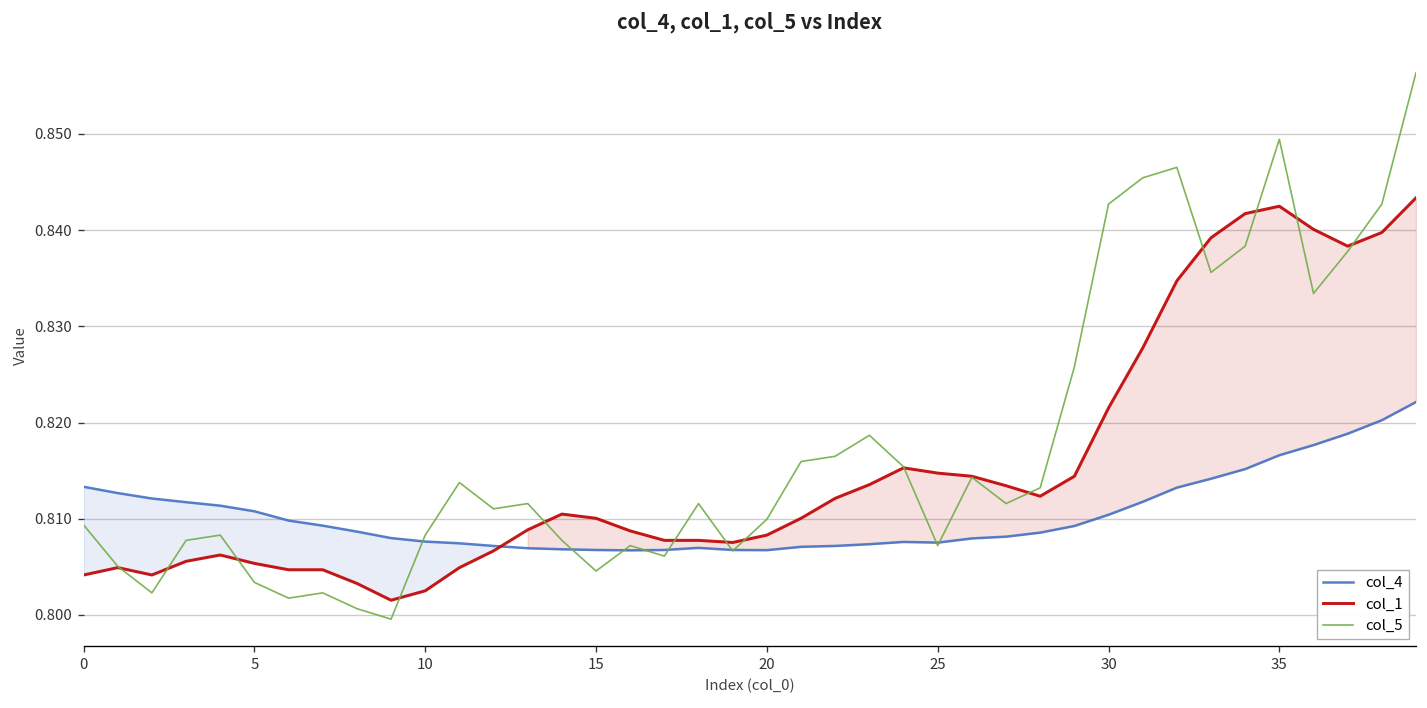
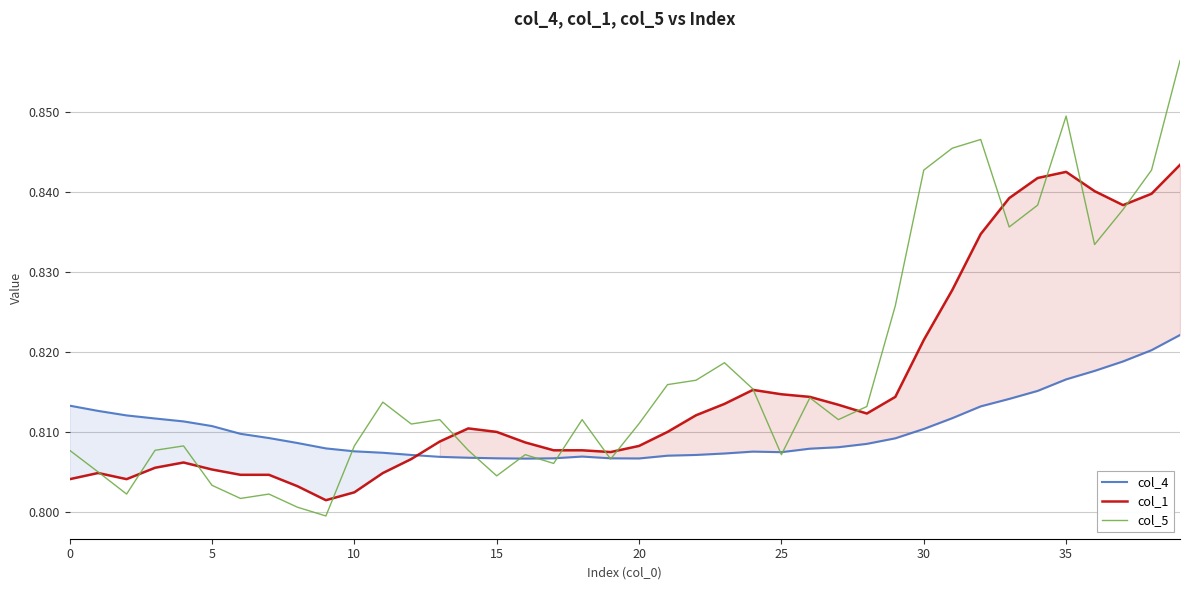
  {
    "col_5": {
-     "0": 0.809,
+     "0": 0.808,
      "5": 0.803,
      "10": 0.808,
      "15": 0.805,
-     "20": 0.810,
+     "20": 0.811,
      "30": 0.843,
      "35": 0.849
    }
  }
